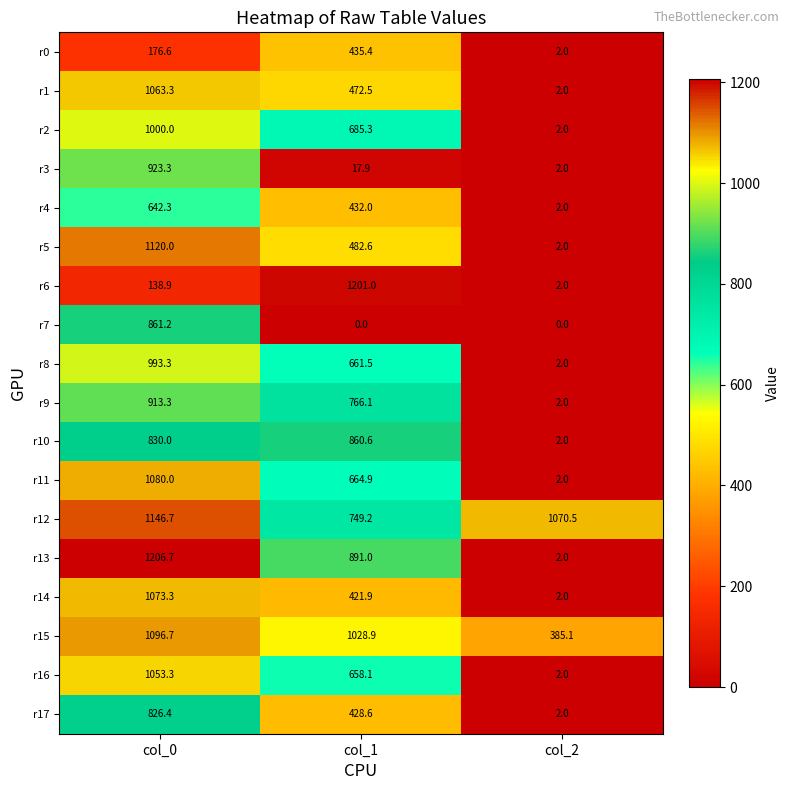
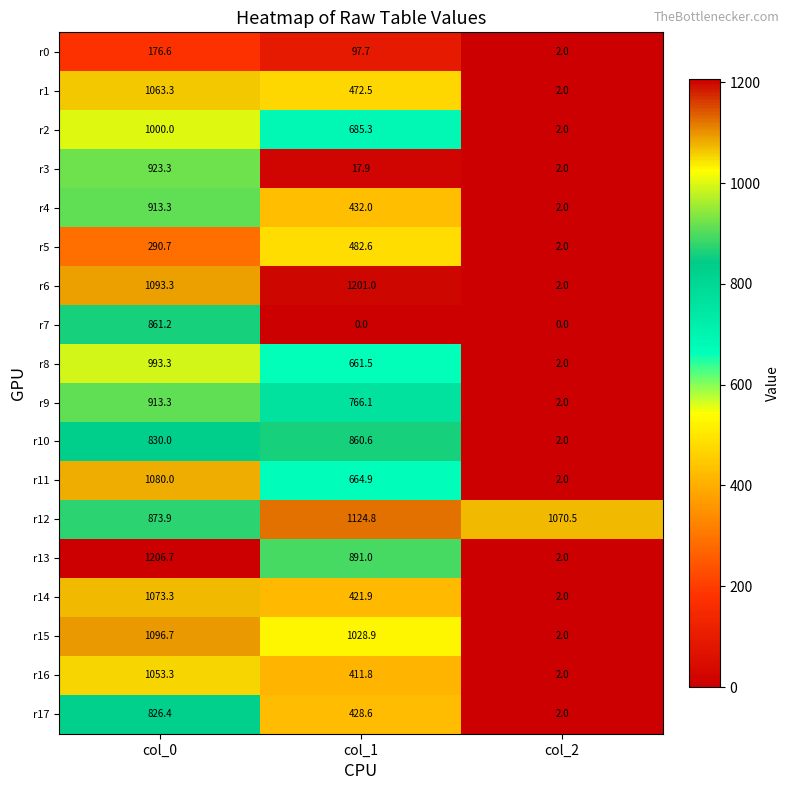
  {
    "r0": {
      "col_0": 176.6,
-     "col_1": 435.4,
+     "col_1": 97.7,
      "col_2": 2.0
    },
    "r1": {
      "col_0": 1063.3,
      "col_1": 472.5,
      "col_2": 2.0
    },
    "r2": {
      "col_0": 1000.0,
      "col_1": 685.3,
      "col_2": 2.0
    },
    "r3": {
      "col_0": 923.3,
      "col_1": 17.9,
      "col_2": 2.0
    },
    "r4": {
-     "col_0": 642.3,
+     "col_0": 913.3,
      "col_1": 432.0,
      "col_2": 2.0
    },
    "r5": {
-     "col_0": 1120.0,
+     "col_0": 290.7,
      "col_1": 482.6,
      "col_2": 2.0
    },
    "r6": {
-     "col_0": 138.9,
+     "col_0": 1093.3,
      "col_1": 1201.0,
      "col_2": 2.0
    },
    "r7": {
      "col_0": 861.2,
      "col_1": 0.0,
      "col_2": 0.0
    },
    "r8": {
      "col_0": 993.3,
      "col_1": 661.5,
      "col_2": 2.0
    },
    "r9": {
      "col_0": 913.3,
      "col_1": 766.1,
      "col_2": 2.0
    },
    "r10": {
      "col_0": 830.0,
      "col_1": 860.6,
      "col_2": 2.0
    },
    "r11": {
      "col_0": 1080.0,
      "col_1": 664.9,
      "col_2": 2.0
    },
    "r12": {
-     "col_0": 1146.7,
-     "col_1": 749.2,
+     "col_0": 873.9,
+     "col_1": 1124.8,
      "col_2": 1070.5
    },
    "r13": {
      "col_0": 1206.7,
      "col_1": 891.0,
      "col_2": 2.0
    },
    "r14": {
      "col_0": 1073.3,
      "col_1": 421.9,
      "col_2": 2.0
    },
    "r15": {
      "col_0": 1096.7,
      "col_1": 1028.9,
-     "col_2": 385.1
+     "col_2": 2.0
    },
    "r16": {
      "col_0": 1053.3,
-     "col_1": 658.1,
+     "col_1": 411.8,
      "col_2": 2.0
    },
    "r17": {
      "col_0": 826.4,
      "col_1": 428.6,
      "col_2": 2.0
    }
  }
